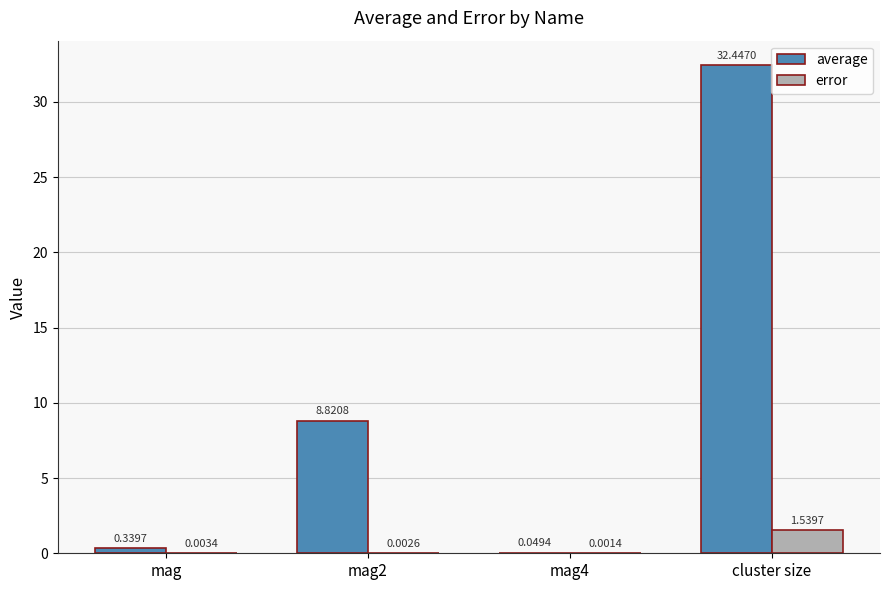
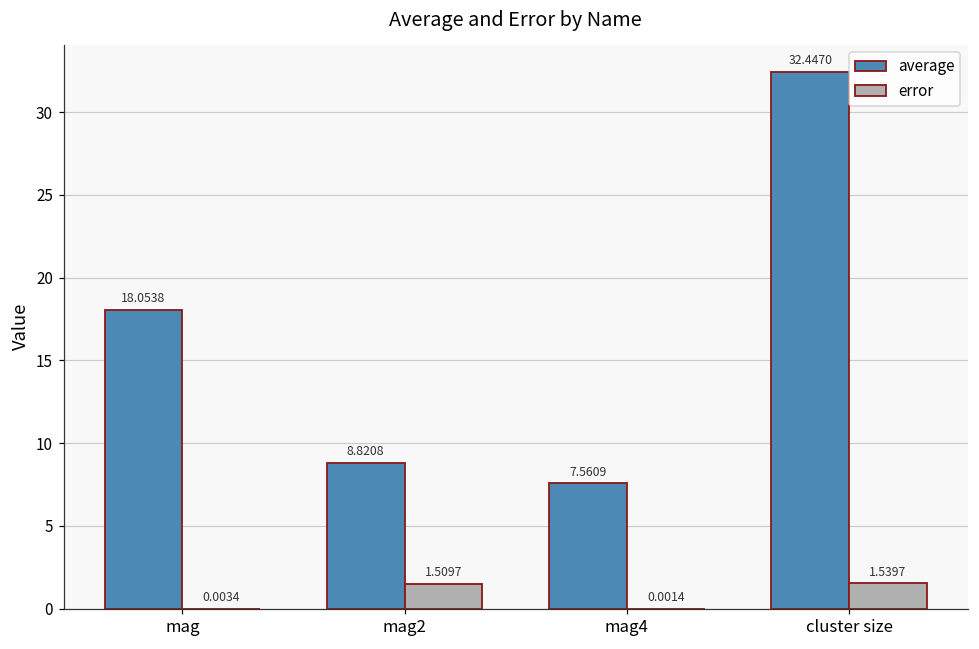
  {
    "average": {
-     "mag": 0.3397,
+     "mag": 18.0538,
      "mag2": 8.8208,
-     "mag4": 0.0494,
+     "mag4": 7.5609,
      "cluster size": 32.4470
    },
    "error": {
      "mag": 0.0034,
-     "mag2": 0.0026,
+     "mag2": 1.5097,
      "mag4": 0.0014,
      "cluster size": 1.5397
    }
  }
